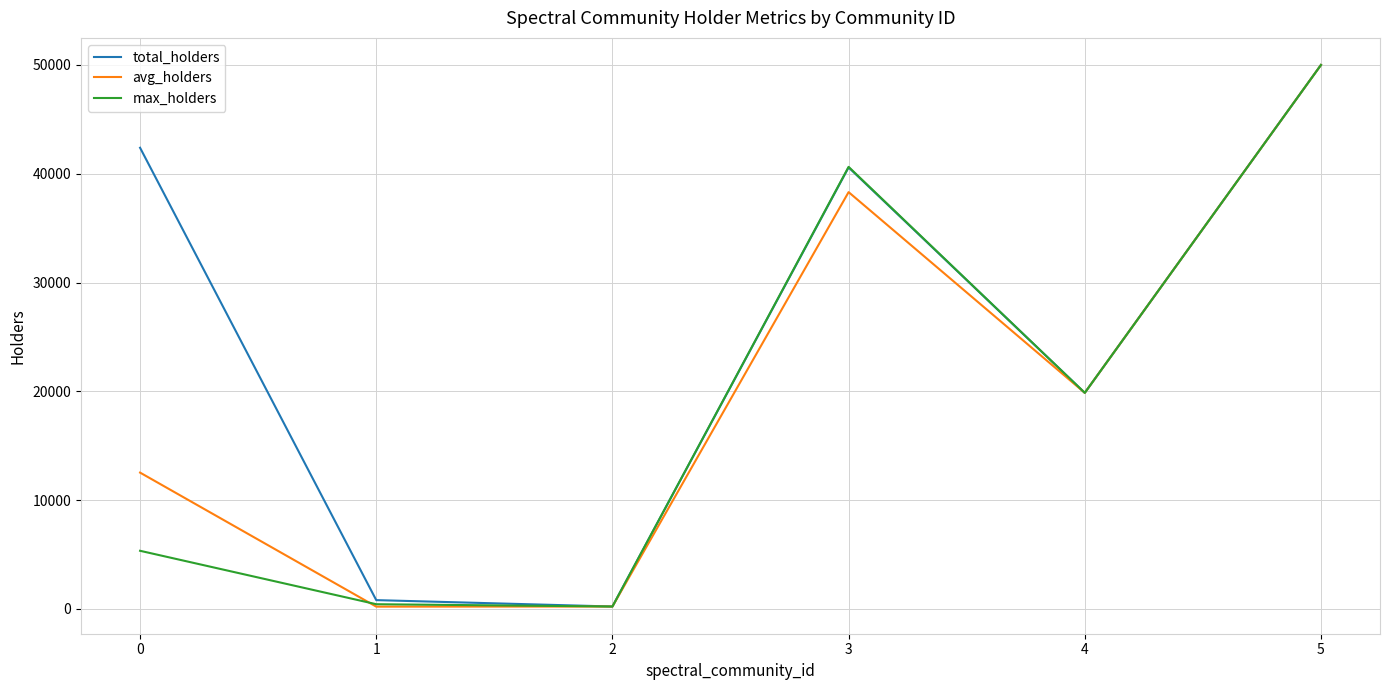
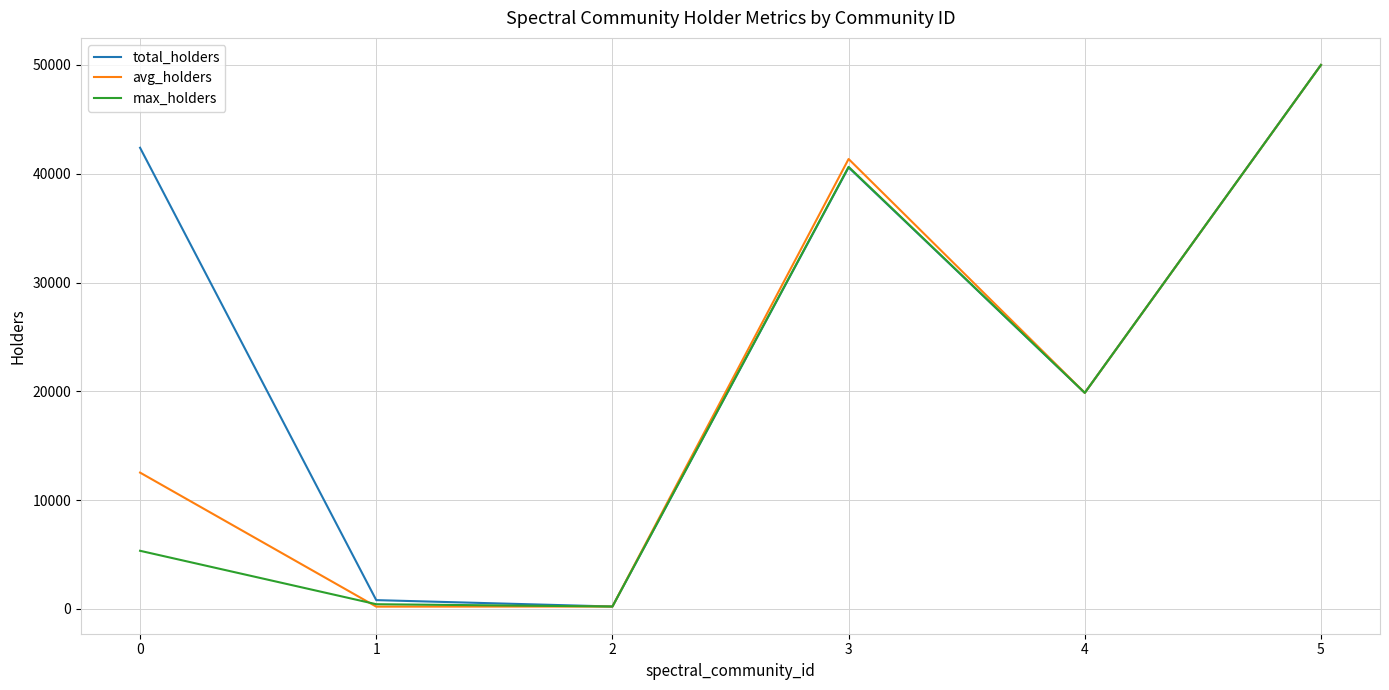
  {
    "total_holders": {
      "0": 42400,
      "1": 800
    },
    "avg_holders": {
      "0": 12500,
-     "3": 38300
+     "3": 41400
    },
    "max_holders": {
      "0": 5300
    }
  }
